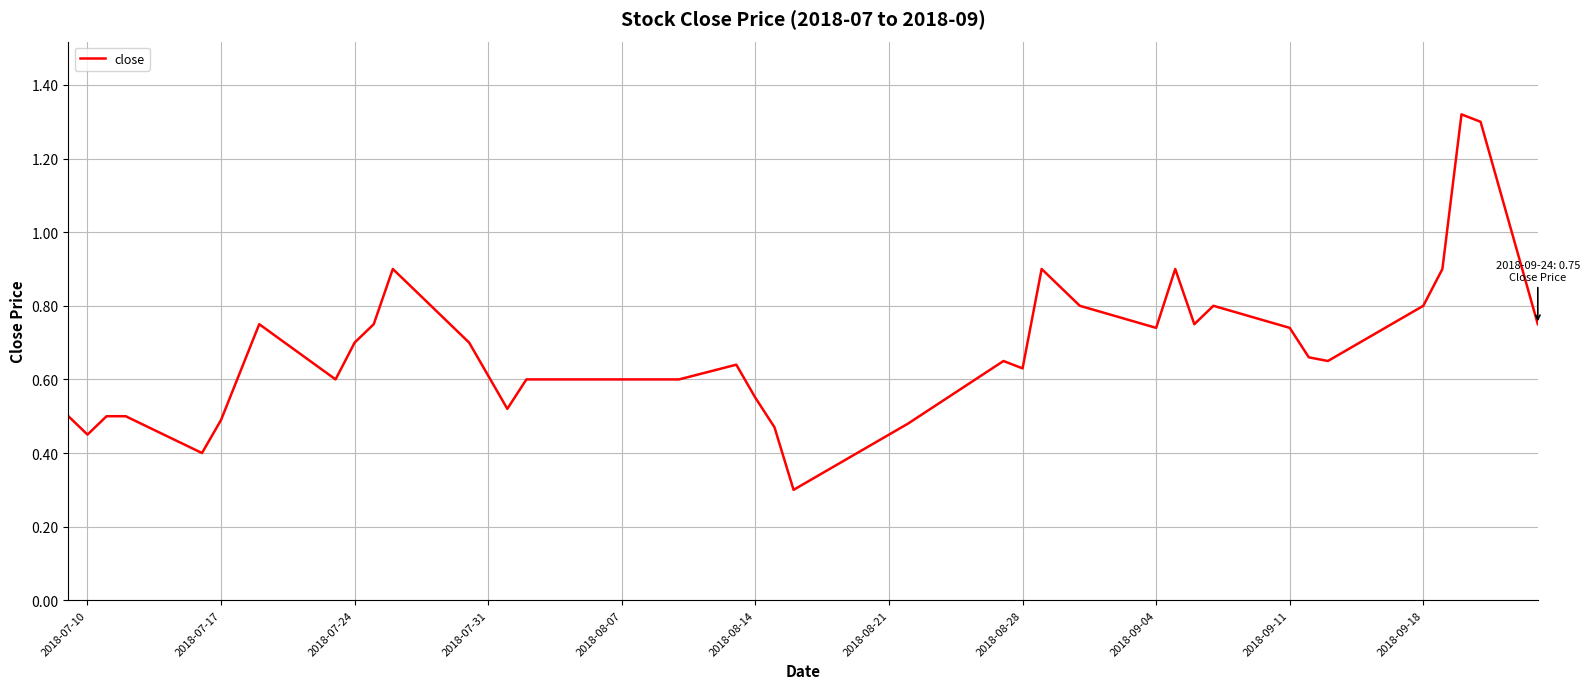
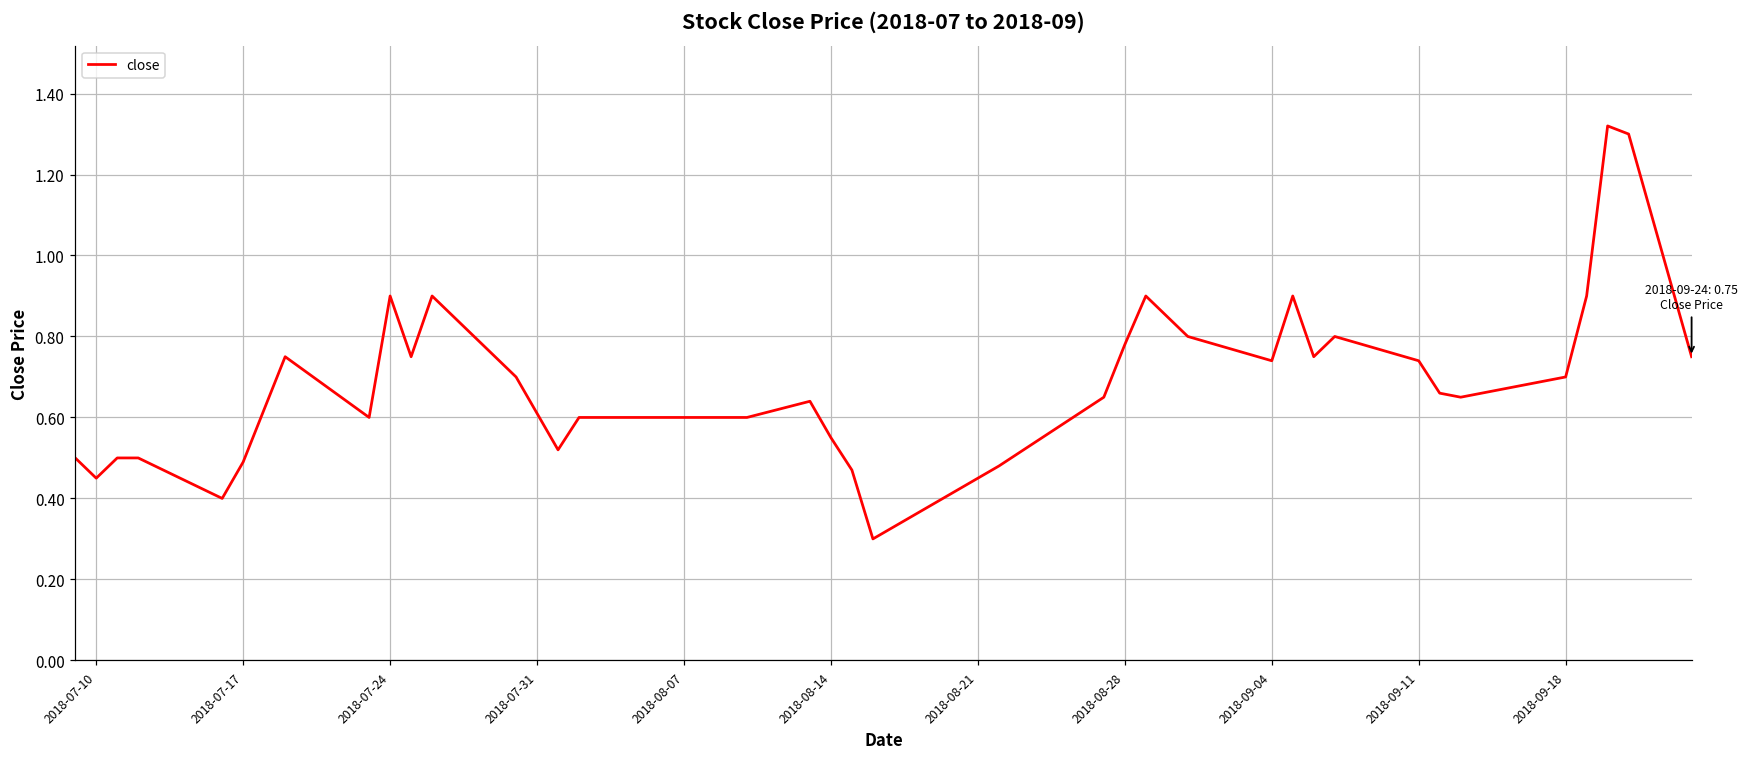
  {
    "2018-07-10": 0.45,
    "2018-07-17": 0.49,
-   "2018-07-24": 0.7,
+   "2018-07-24": 0.9,
    "2018-08-14": 0.55,
-   "2018-08-28": 0.63,
+   "2018-08-28": 0.78,
    "2018-09-04": 0.74,
    "2018-09-11": 0.74,
-   "2018-09-18": 0.8
+   "2018-09-18": 0.7
  }
